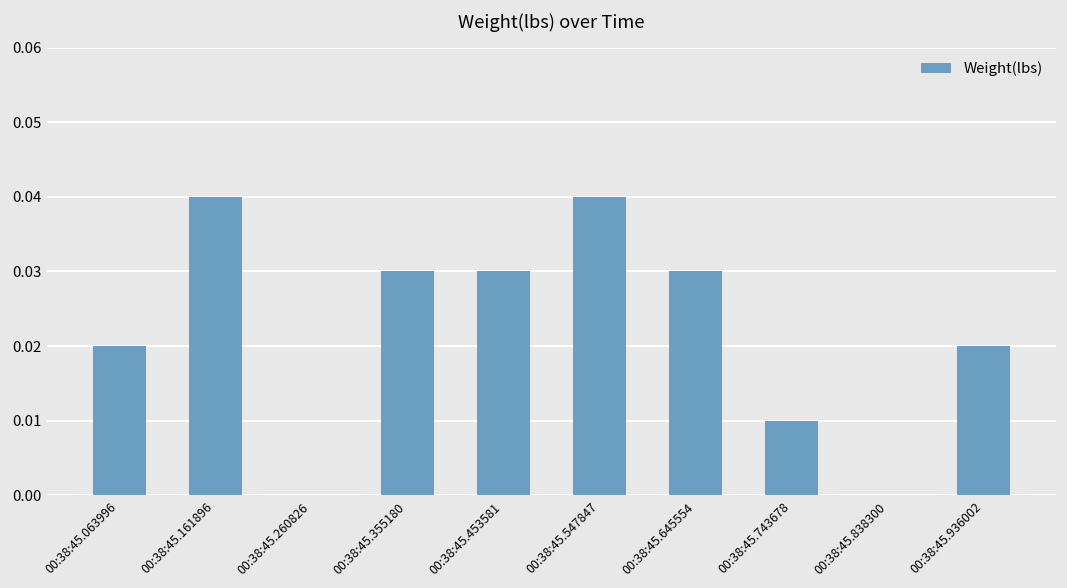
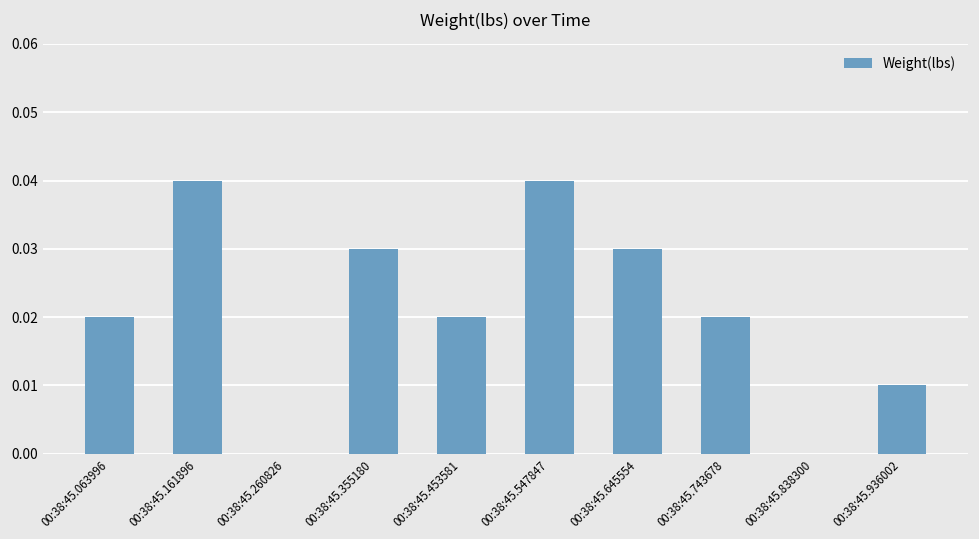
  {
    "00:38:45.063996": 0.02,
    "00:38:45.161896": 0.04,
    "00:38:45.260826": 0.00,
    "00:38:45.355180": 0.03,
-   "00:38:45.453581": 0.03,
+   "00:38:45.453581": 0.02,
    "00:38:45.547847": 0.04,
    "00:38:45.645554": 0.03,
-   "00:38:45.743678": 0.01,
+   "00:38:45.743678": 0.02,
    "00:38:45.838300": 0.00,
-   "00:38:45.936002": 0.02
+   "00:38:45.936002": 0.01
  }
